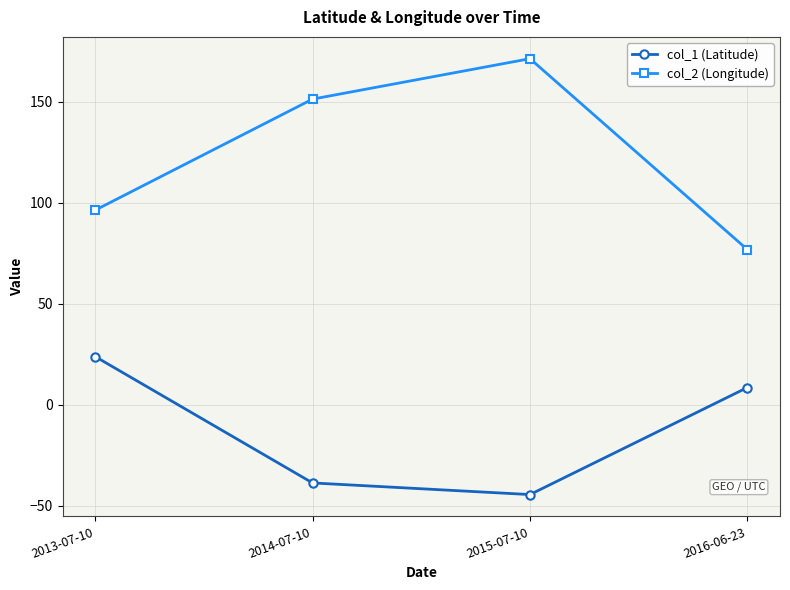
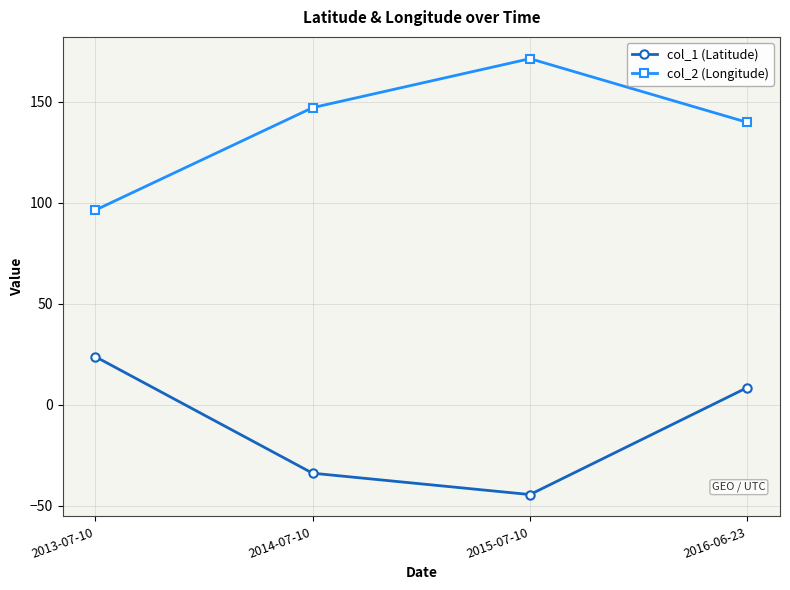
  {
    "col_1 (Latitude)": {
      "2013-07-10": 24,
-     "2014-07-10": -39,
+     "2014-07-10": -34,
      "2015-07-10": -44,
      "2016-06-23": 8
    },
    "col_2 (Longitude)": {
      "2013-07-10": 96,
-     "2014-07-10": 151,
+     "2014-07-10": 147,
      "2015-07-10": 171,
-     "2016-06-23": 77
+     "2016-06-23": 140
    }
  }
